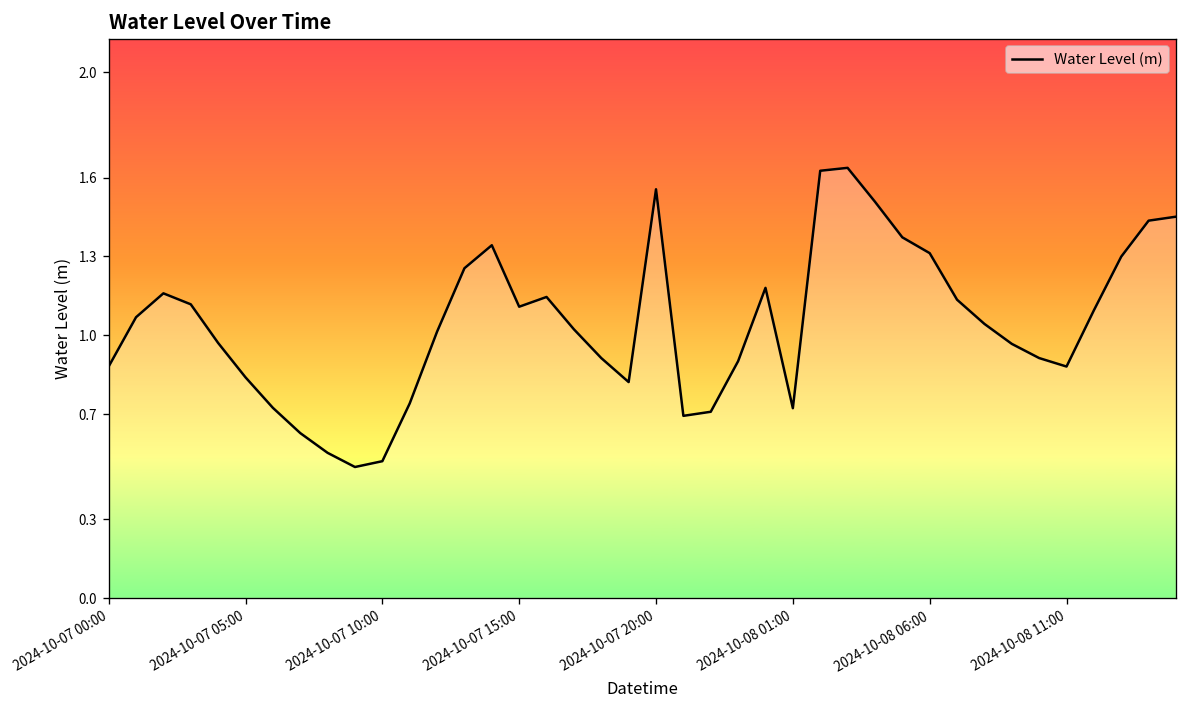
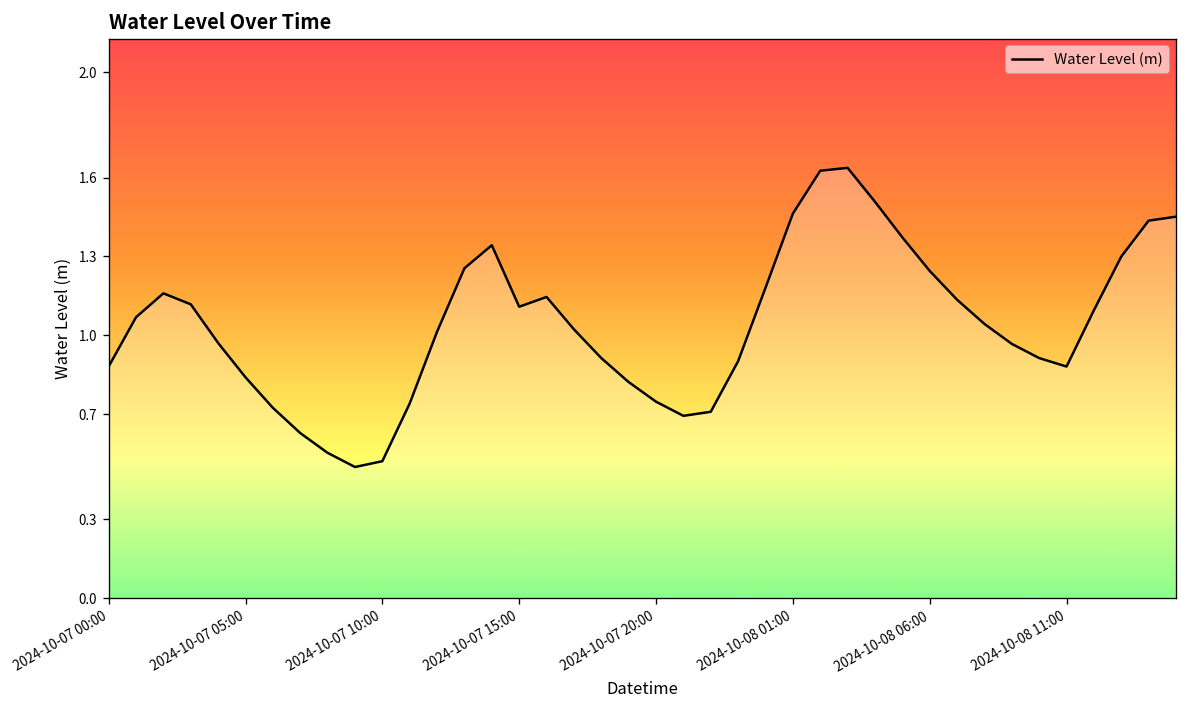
  {
    "2024-10-07 00:00": 0.88,
    "2024-10-07 05:00": 0.84,
    "2024-10-07 10:00": 0.52,
    "2024-10-07 15:00": 1.11,
-   "2024-10-07 20:00": 1.56,
-   "2024-10-08 01:00": 0.72,
-   "2024-10-08 06:00": 1.31,
+   "2024-10-07 20:00": 0.75,
+   "2024-10-08 01:00": 1.46,
+   "2024-10-08 06:00": 1.24,
    "2024-10-08 11:00": 0.88
  }
